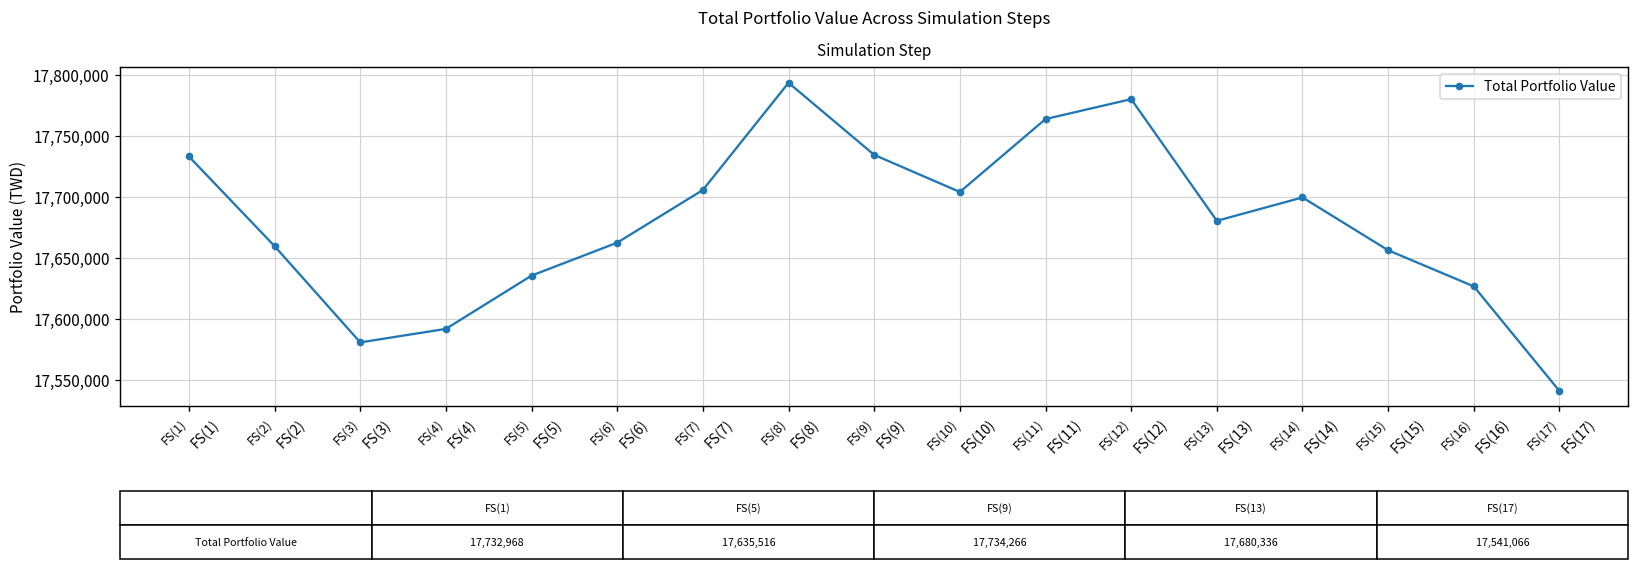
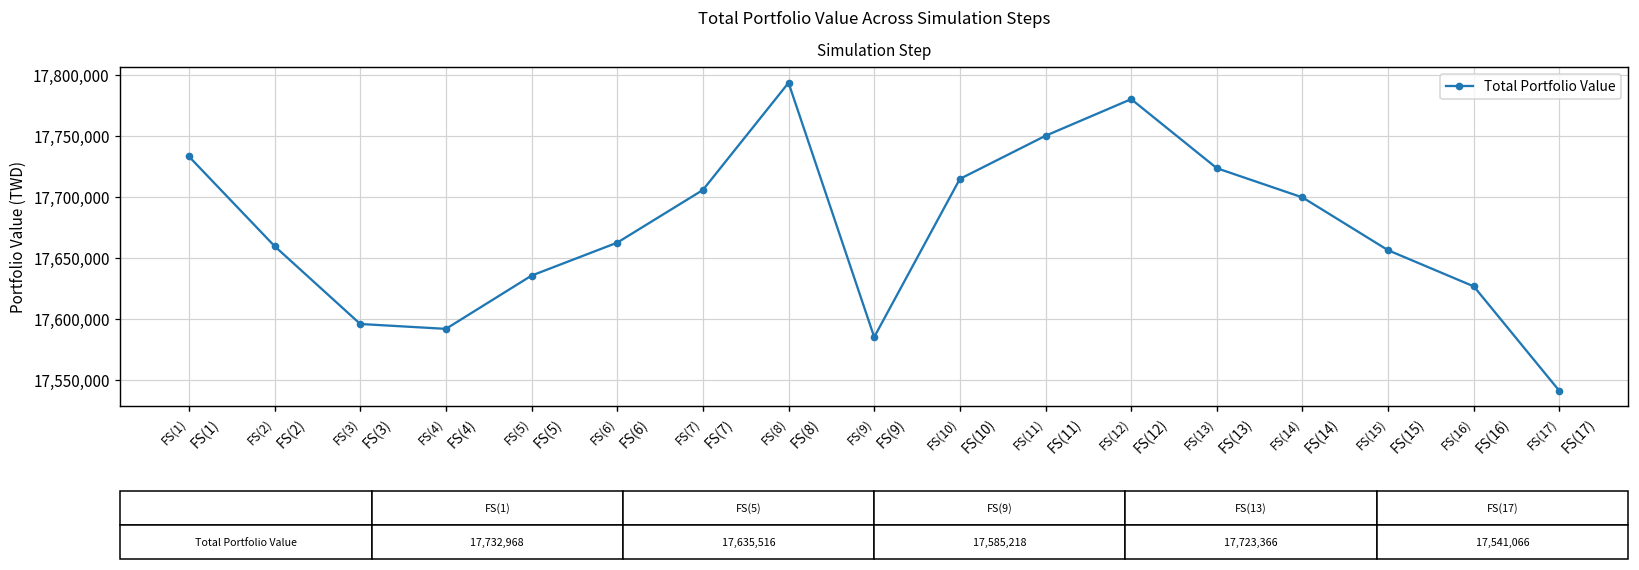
  {
-   "FS(3)": "17,581,000",
-   "FS(9)": "17,734,266",
-   "FS(10)": "17,704,000",
-   "FS(11)": "17,764,000",
-   "FS(13)": "17,680,336"
+   "FS(3)": "17,596,000",
+   "FS(9)": "17,585,218",
+   "FS(10)": "17,715,000",
+   "FS(11)": "17,750,000",
+   "FS(13)": "17,723,366"
  }
